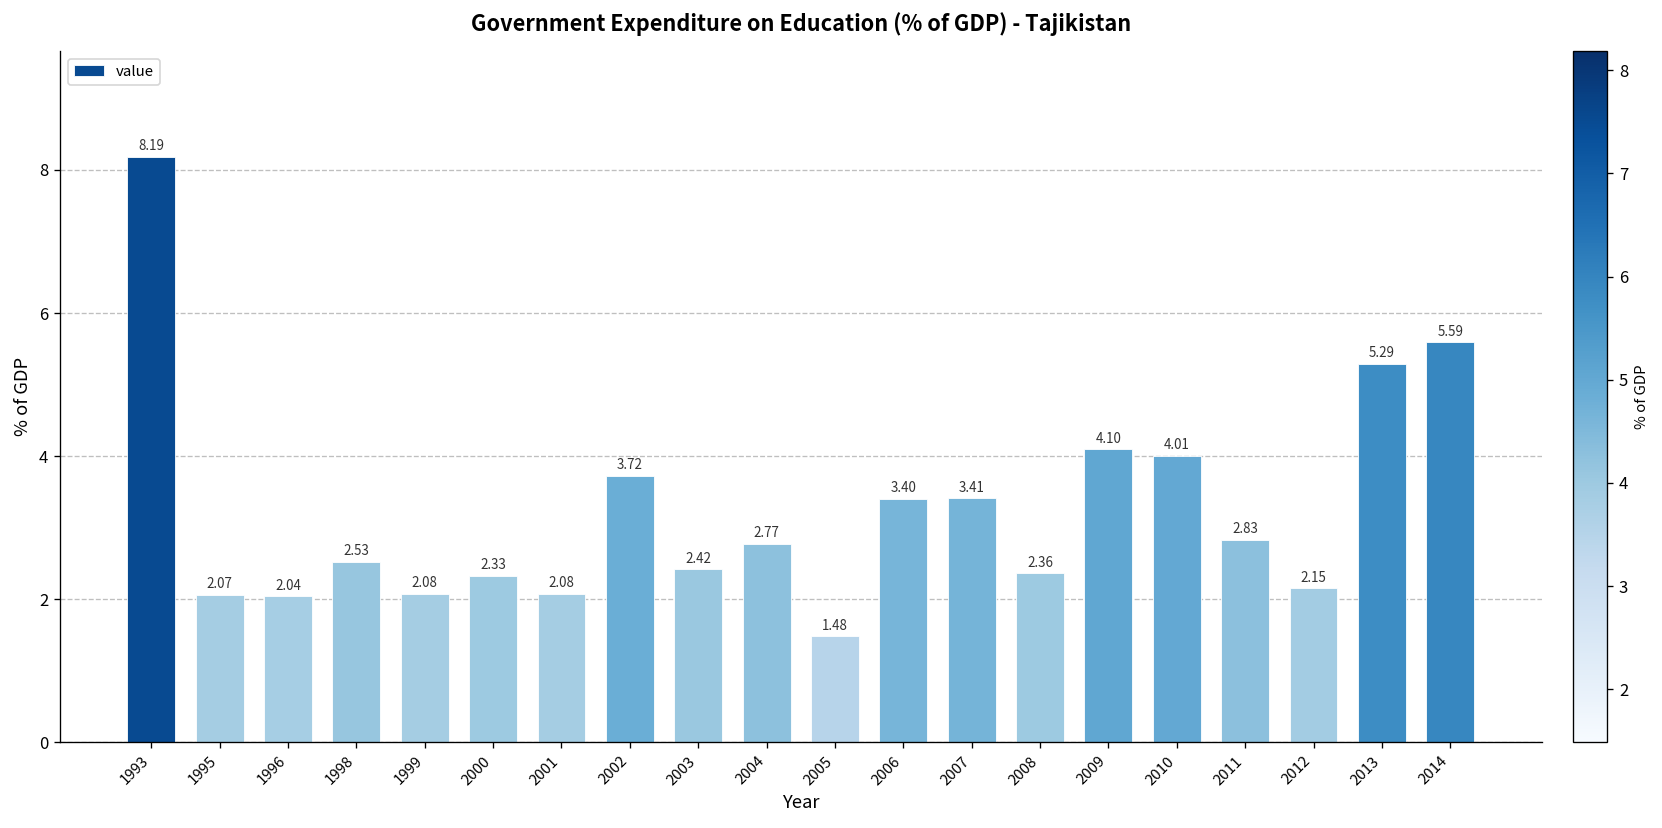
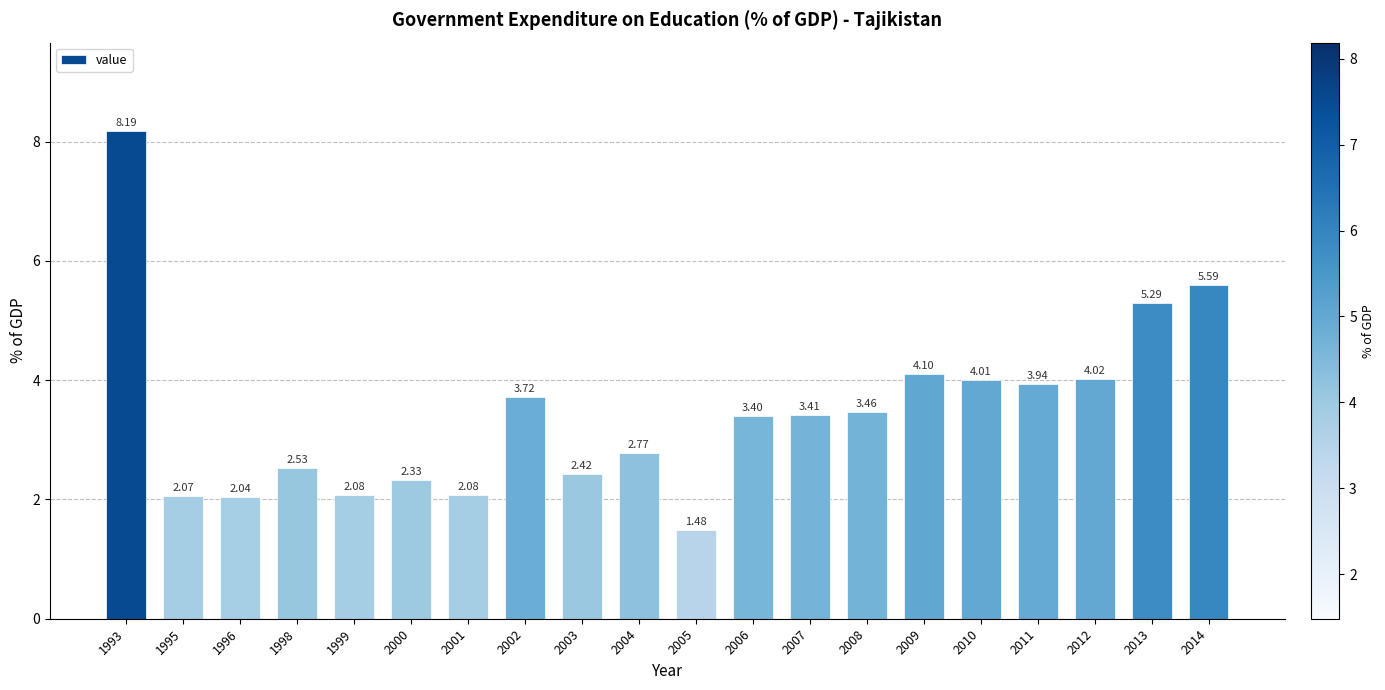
  {
    "1993": 8.19,
    "1995": 2.07,
    "1996": 2.04,
    "1998": 2.53,
    "1999": 2.08,
    "2000": 2.33,
    "2001": 2.08,
    "2002": 3.72,
    "2003": 2.42,
    "2004": 2.77,
    "2005": 1.48,
    "2006": 3.40,
    "2007": 3.41,
-   "2008": 2.36,
+   "2008": 3.46,
    "2009": 4.10,
    "2010": 4.01,
-   "2011": 2.83,
-   "2012": 2.15,
+   "2011": 3.94,
+   "2012": 4.02,
    "2013": 5.29,
    "2014": 5.59
  }
